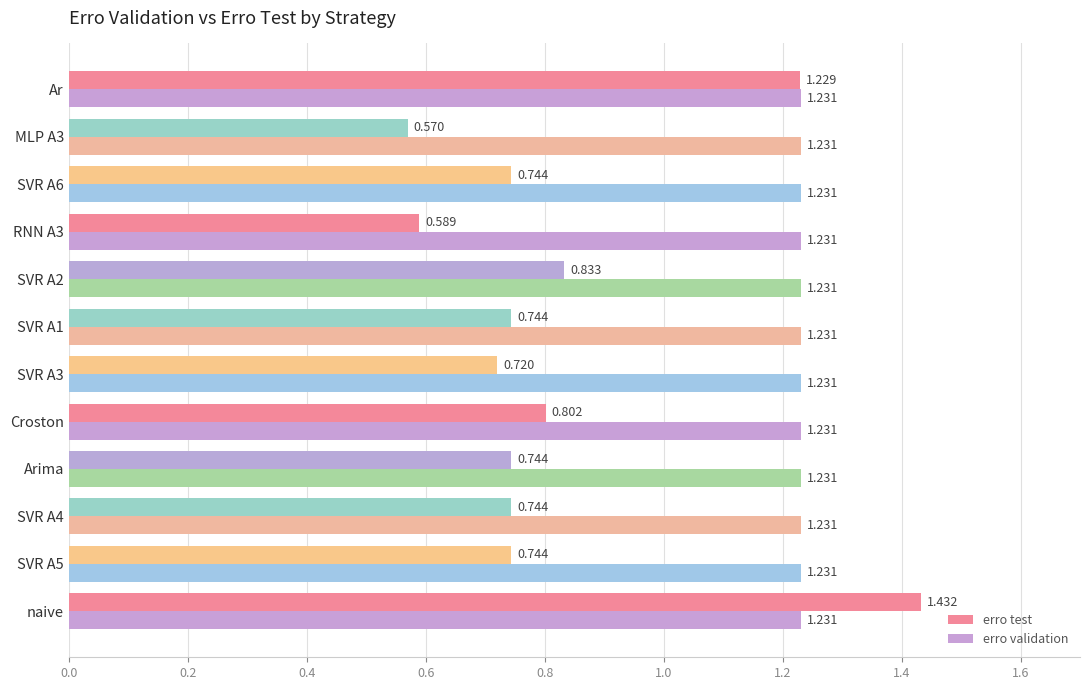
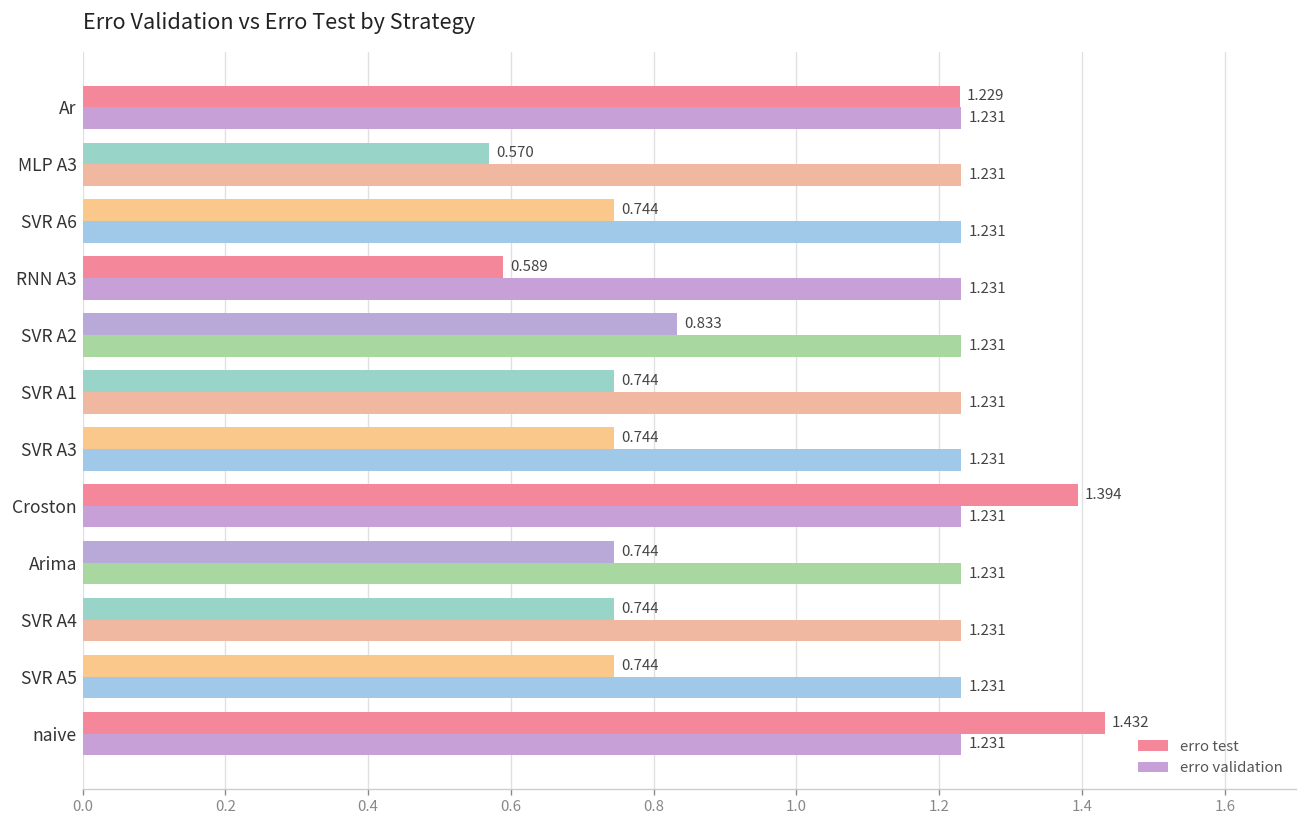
  {
    "erro test": {
      "Ar": 1.229,
      "MLP A3": 0.570,
      "SVR A6": 0.744,
      "RNN A3": 0.589,
      "SVR A2": 0.833,
      "SVR A1": 0.744,
-     "SVR A3": 0.720,
-     "Croston": 0.802,
+     "SVR A3": 0.744,
+     "Croston": 1.394,
      "Arima": 0.744,
      "SVR A4": 0.744,
      "SVR A5": 0.744,
      "naive": 1.432
    },
    "erro validation": {
      "Ar": 1.231,
      "MLP A3": 1.231,
      "SVR A6": 1.231,
      "RNN A3": 1.231,
      "SVR A2": 1.231,
      "SVR A1": 1.231,
      "SVR A3": 1.231,
      "Croston": 1.231,
      "Arima": 1.231,
      "SVR A4": 1.231,
      "SVR A5": 1.231,
      "naive": 1.231
    }
  }
